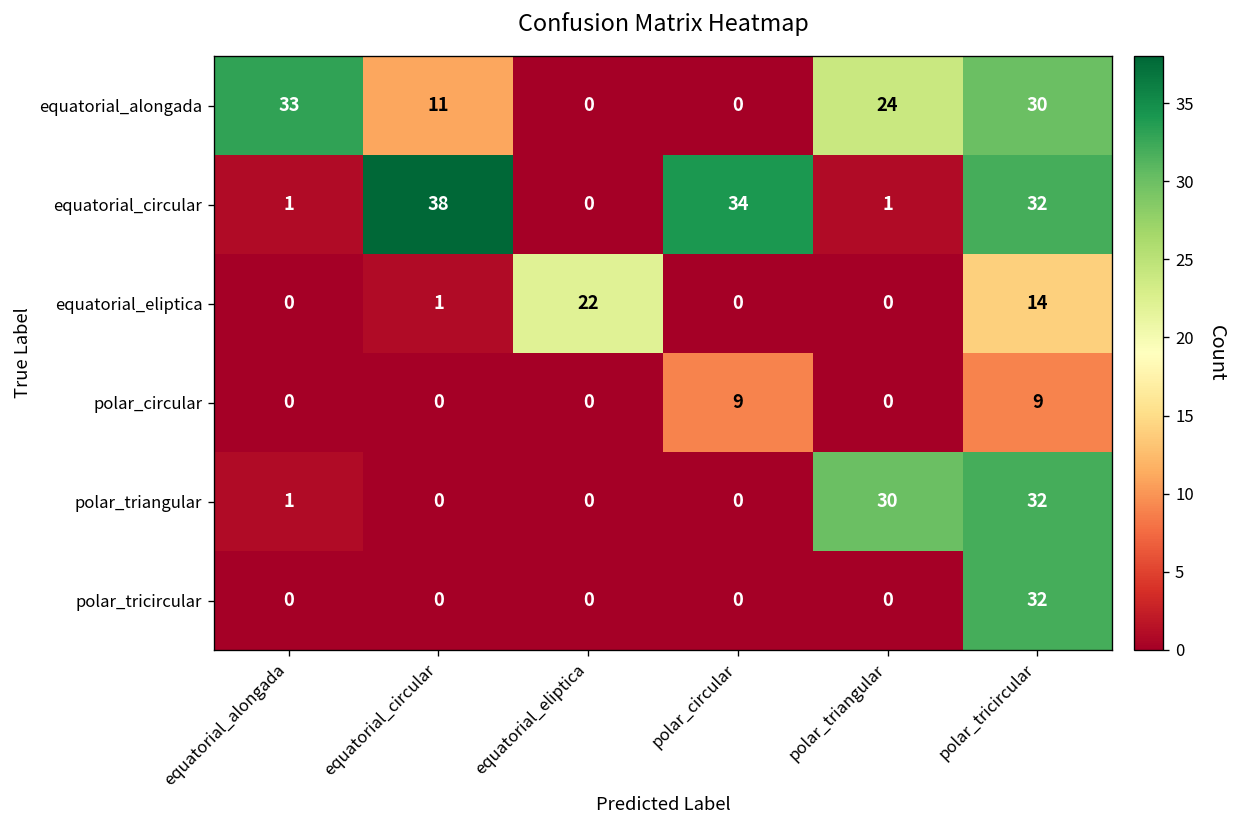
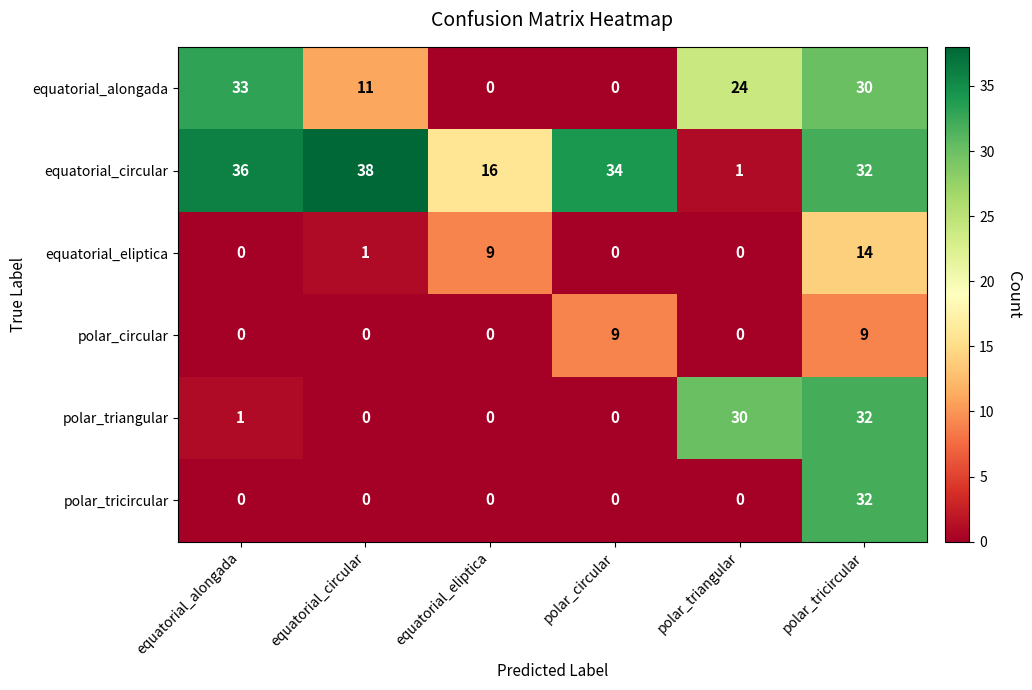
  {
    "equatorial_alongada": {
      "equatorial_alongada": 33,
      "equatorial_circular": 11,
      "equatorial_eliptica": 0,
      "polar_circular": 0,
      "polar_triangular": 24,
      "polar_tricircular": 30
    },
    "equatorial_circular": {
-     "equatorial_alongada": 1,
+     "equatorial_alongada": 36,
      "equatorial_circular": 38,
-     "equatorial_eliptica": 0,
+     "equatorial_eliptica": 16,
      "polar_circular": 34,
      "polar_triangular": 1,
      "polar_tricircular": 32
    },
    "equatorial_eliptica": {
      "equatorial_alongada": 0,
      "equatorial_circular": 1,
-     "equatorial_eliptica": 22,
+     "equatorial_eliptica": 9,
      "polar_circular": 0,
      "polar_triangular": 0,
      "polar_tricircular": 14
    },
    "polar_circular": {
      "equatorial_alongada": 0,
      "equatorial_circular": 0,
      "equatorial_eliptica": 0,
      "polar_circular": 9,
      "polar_triangular": 0,
      "polar_tricircular": 9
    },
    "polar_triangular": {
      "equatorial_alongada": 1,
      "equatorial_circular": 0,
      "equatorial_eliptica": 0,
      "polar_circular": 0,
      "polar_triangular": 30,
      "polar_tricircular": 32
    },
    "polar_tricircular": {
      "equatorial_alongada": 0,
      "equatorial_circular": 0,
      "equatorial_eliptica": 0,
      "polar_circular": 0,
      "polar_triangular": 0,
      "polar_tricircular": 32
    }
  }
